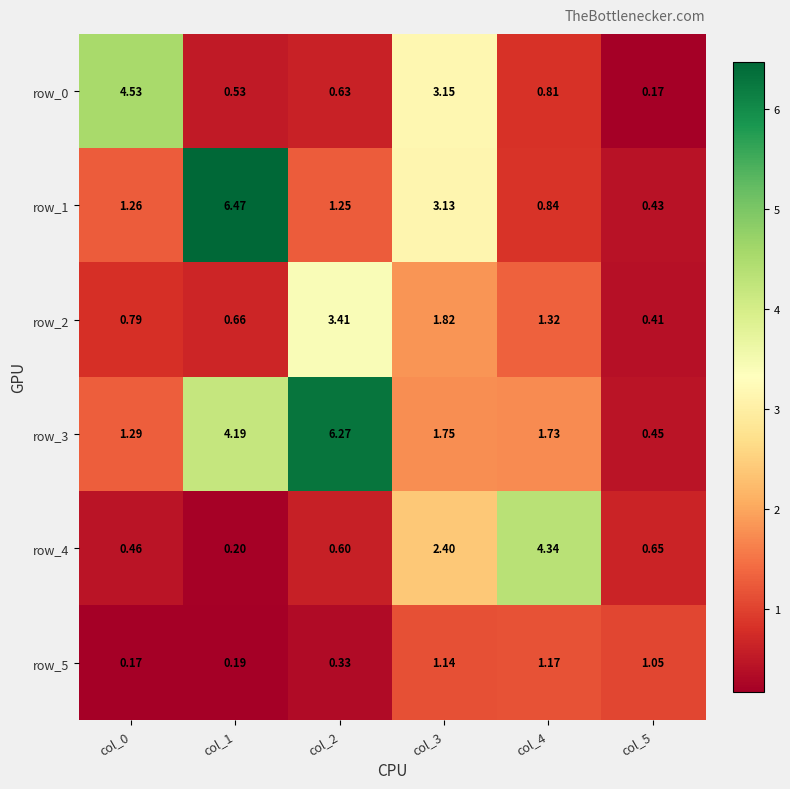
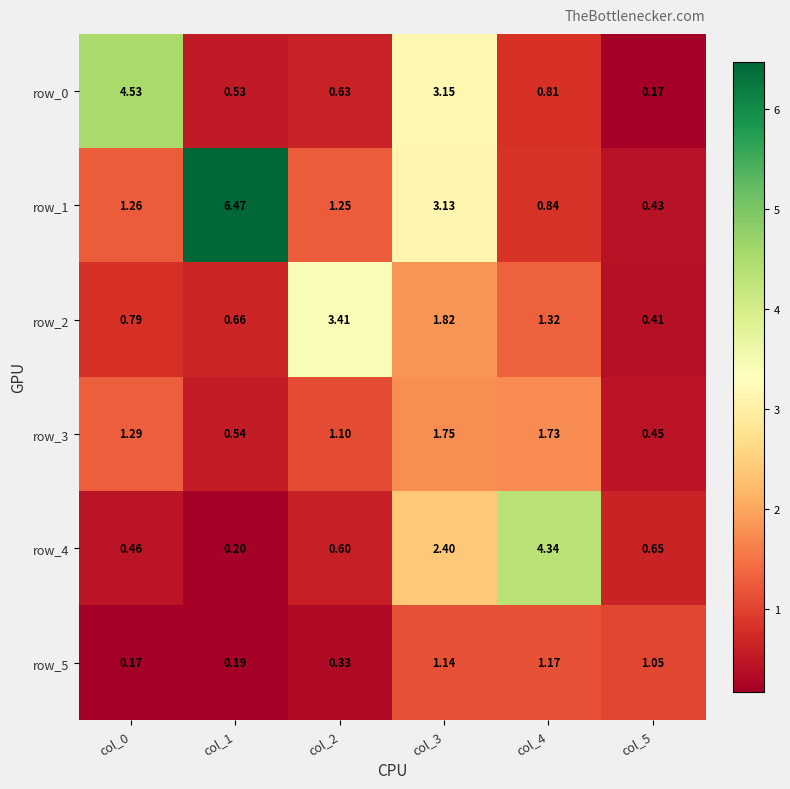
  {
    "row_0": {
      "col_0": 4.53,
      "col_1": 0.53,
      "col_2": 0.63,
      "col_3": 3.15,
      "col_4": 0.81,
      "col_5": 0.17
    },
    "row_1": {
      "col_0": 1.26,
      "col_1": 6.47,
      "col_2": 1.25,
      "col_3": 3.13,
      "col_4": 0.84,
      "col_5": 0.43
    },
    "row_2": {
      "col_0": 0.79,
      "col_1": 0.66,
      "col_2": 3.41,
      "col_3": 1.82,
      "col_4": 1.32,
      "col_5": 0.41
    },
    "row_3": {
      "col_0": 1.29,
-     "col_1": 4.19,
-     "col_2": 6.27,
+     "col_1": 0.54,
+     "col_2": 1.10,
      "col_3": 1.75,
      "col_4": 1.73,
      "col_5": 0.45
    },
    "row_4": {
      "col_0": 0.46,
      "col_1": 0.20,
      "col_2": 0.60,
      "col_3": 2.40,
      "col_4": 4.34,
      "col_5": 0.65
    },
    "row_5": {
      "col_0": 0.17,
      "col_1": 0.19,
      "col_2": 0.33,
      "col_3": 1.14,
      "col_4": 1.17,
      "col_5": 1.05
    }
  }
